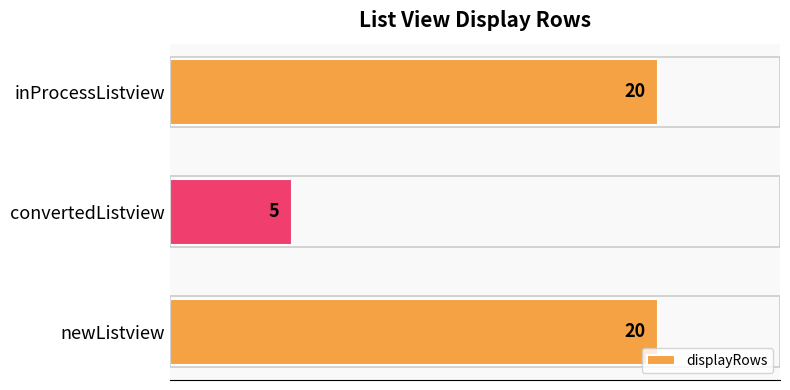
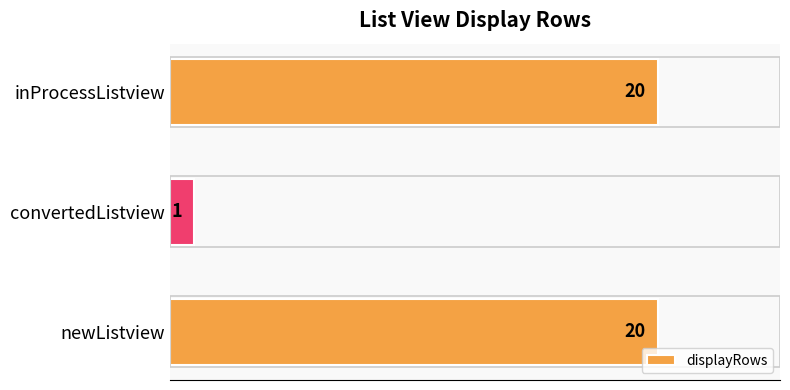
  {
    "inProcessListview": 20,
-   "convertedListview": 5,
+   "convertedListview": 1,
    "newListview": 20
  }
